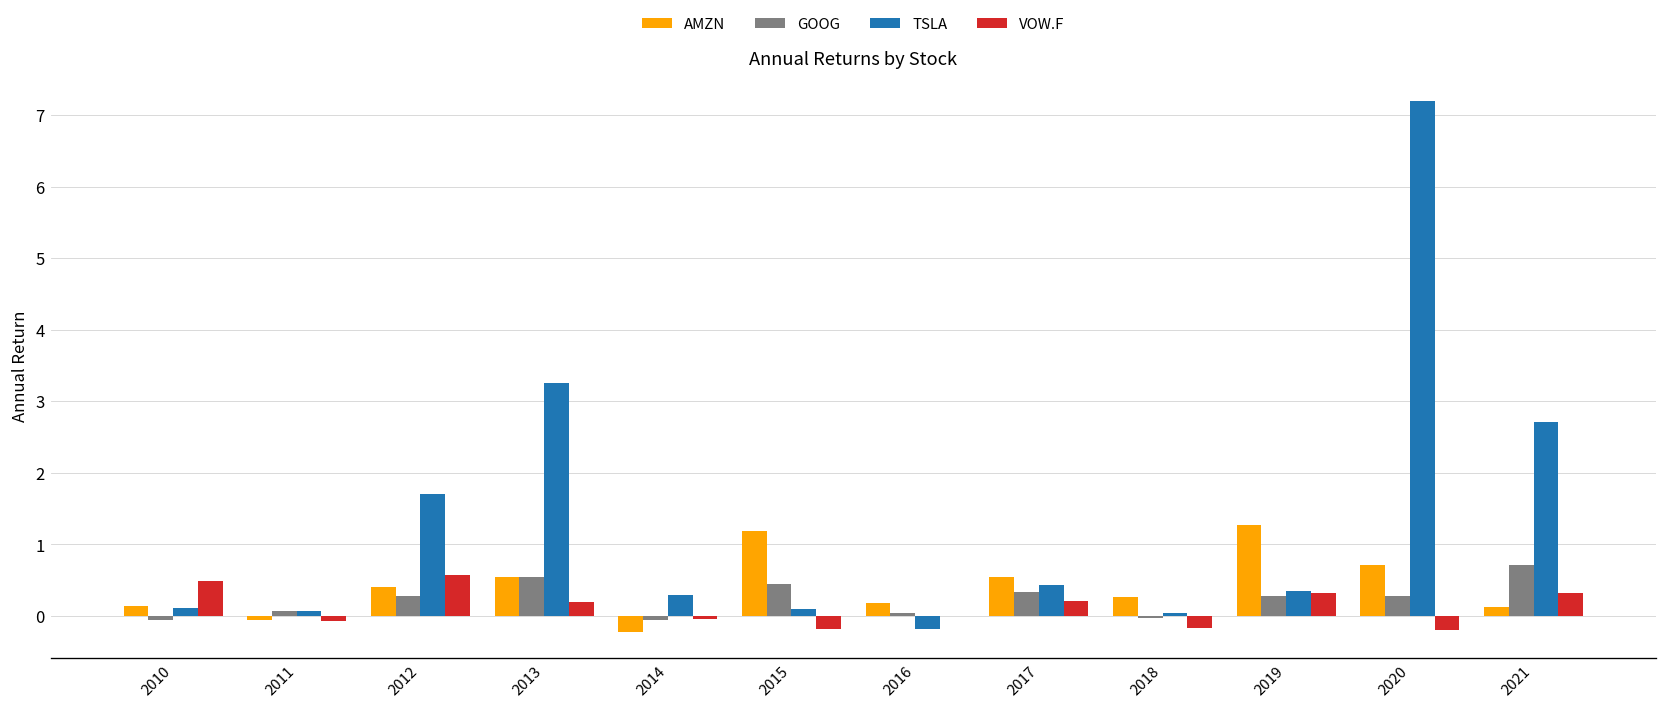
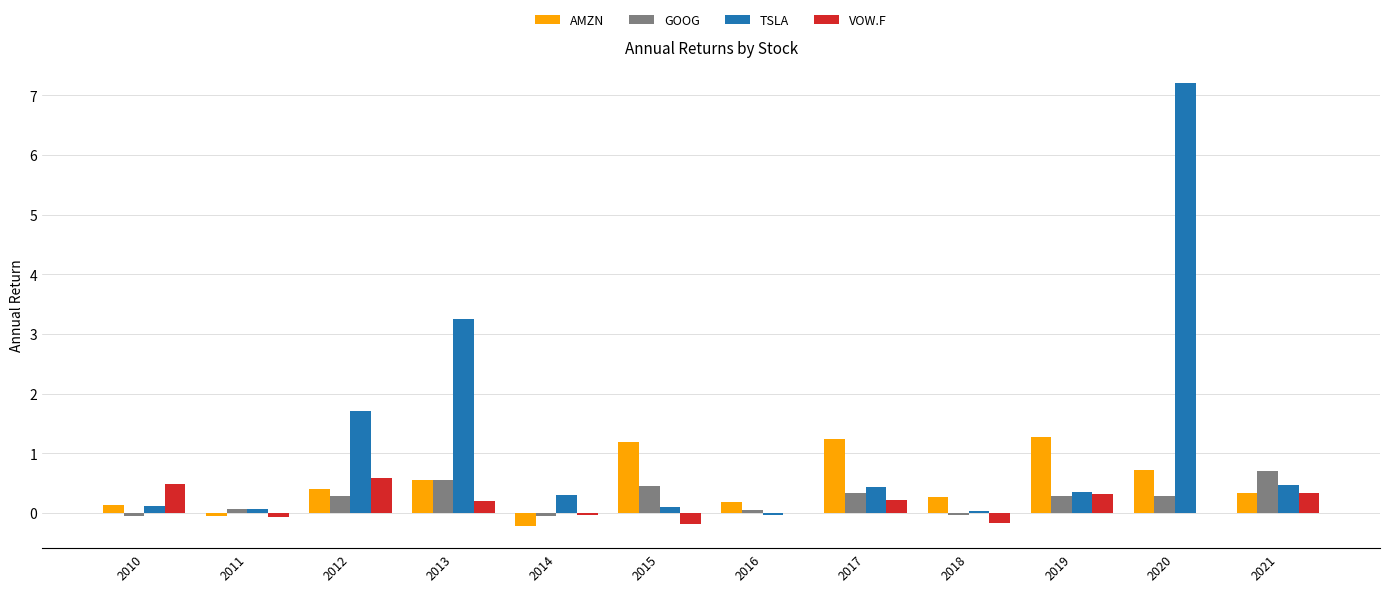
  {
    "AMZN": {
      "2010": 0.1,
      "2011": -0.1,
      "2012": 0.4,
      "2013": 0.5,
      "2014": -0.2,
      "2015": 1.2,
      "2016": 0.2,
-     "2017": 0.6,
+     "2017": 1.2,
      "2018": 0.3,
      "2019": 1.3,
      "2020": 0.7,
-     "2021": 0.1
+     "2021": 0.3
    },
    "GOOG": {
      "2010": -0.1,
      "2011": 0.1,
      "2012": 0.3,
      "2013": 0.5,
      "2014": -0.1,
      "2015": 0.4,
      "2017": 0.3,
      "2019": 0.3,
      "2020": 0.3,
      "2021": 0.7
    },
    "TSLA": {
      "2010": 0.1,
      "2011": 0.1,
      "2012": 1.7,
      "2013": 3.3,
      "2014": 0.3,
      "2015": 0.1,
-     "2016": -0.2,
+     "2016": 0.0,
      "2017": 0.4,
      "2019": 0.3,
      "2020": 7.2,
-     "2021": 2.7
+     "2021": 0.5
    },
    "VOW.F": {
      "2010": 0.5,
      "2011": -0.1,
      "2012": 0.6,
      "2013": 0.2,
      "2014": 0.0,
      "2015": -0.2,
      "2017": 0.2,
      "2018": -0.2,
      "2019": 0.3,
-     "2020": -0.2,
+     "2020": 0.0,
      "2021": 0.3
    }
  }
